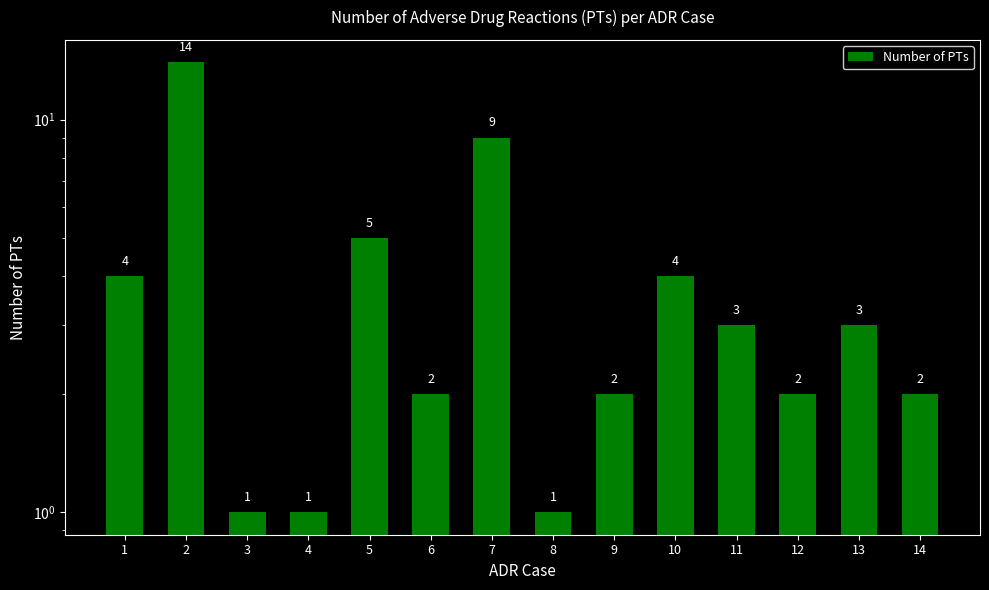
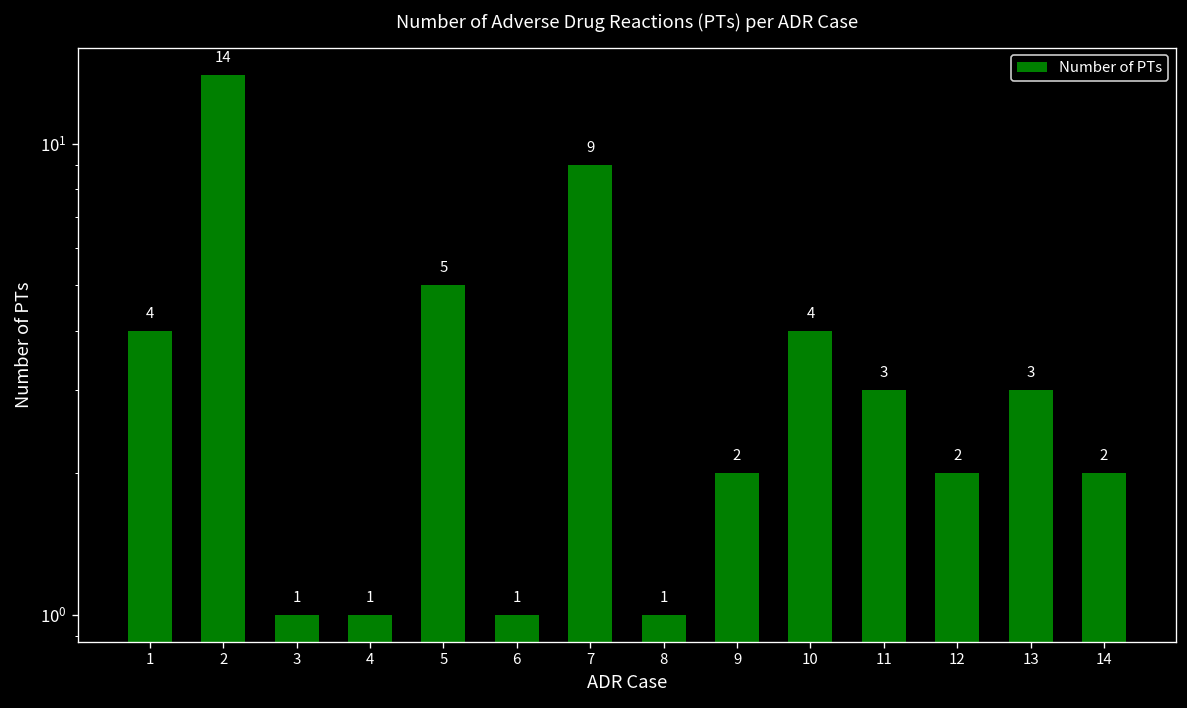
  {
    "1": 4,
    "2": 14,
    "3": 1,
    "4": 1,
    "5": 5,
-   "6": 2,
+   "6": 1,
    "7": 9,
    "8": 1,
    "9": 2,
    "10": 4,
    "11": 3,
    "12": 2,
    "13": 3,
    "14": 2
  }
